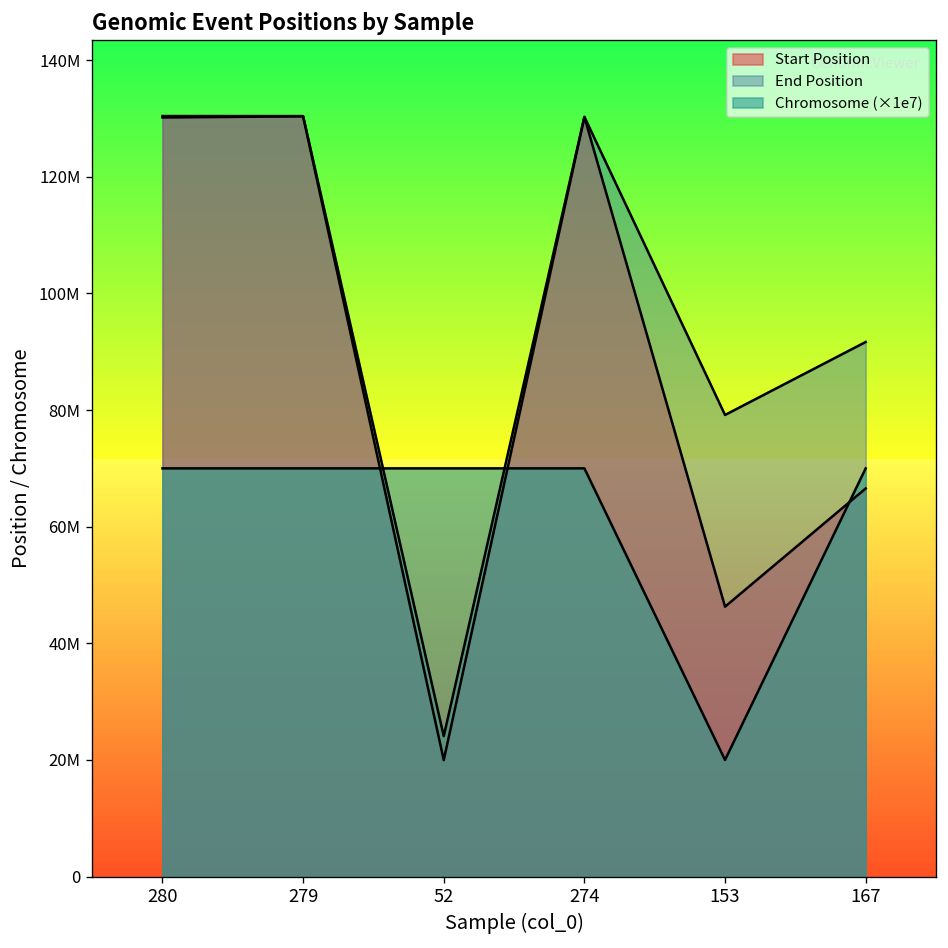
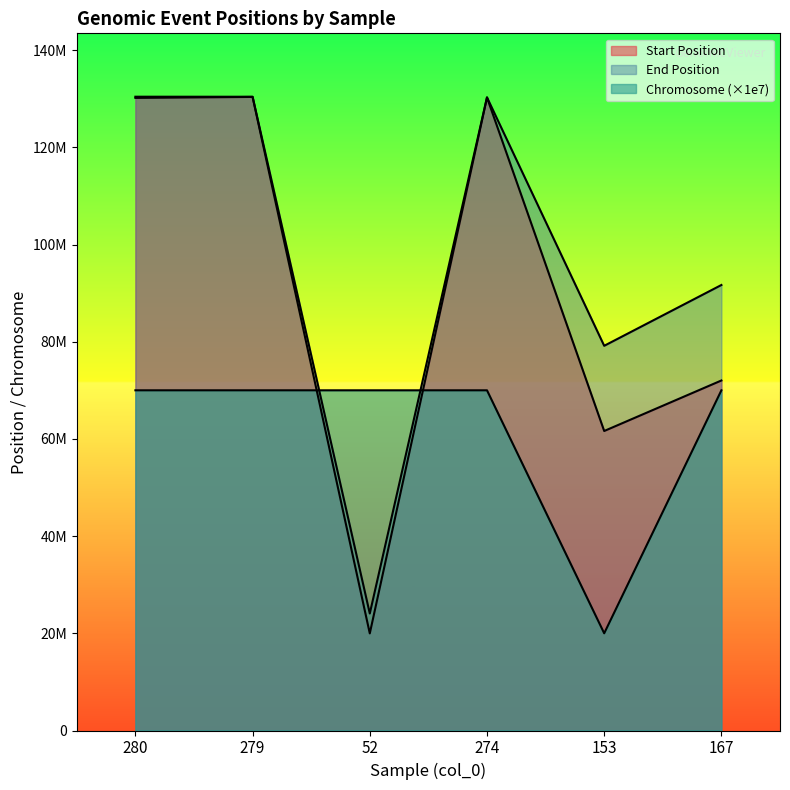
  {
    "Start Position": {
      "52": 20000000,
-     "153": 46000000,
-     "167": 67000000
+     "153": 62000000,
+     "167": 72000000
    }
  }
